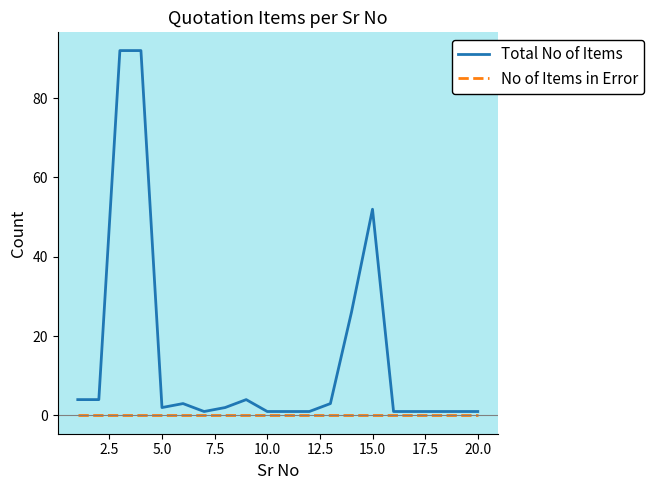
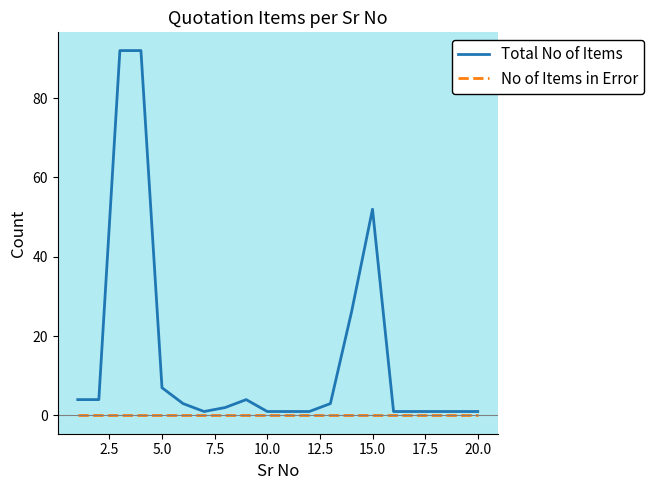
  {
    "Total No of Items": {
-     "5.0": 2,
+     "5.0": 7,
      "10.0": 1,
      "15.0": 52,
      "20.0": 1
    },
    "No of Items in Error": {
      "5.0": 0,
      "10.0": 0,
      "15.0": 0,
      "20.0": 0
    }
  }
